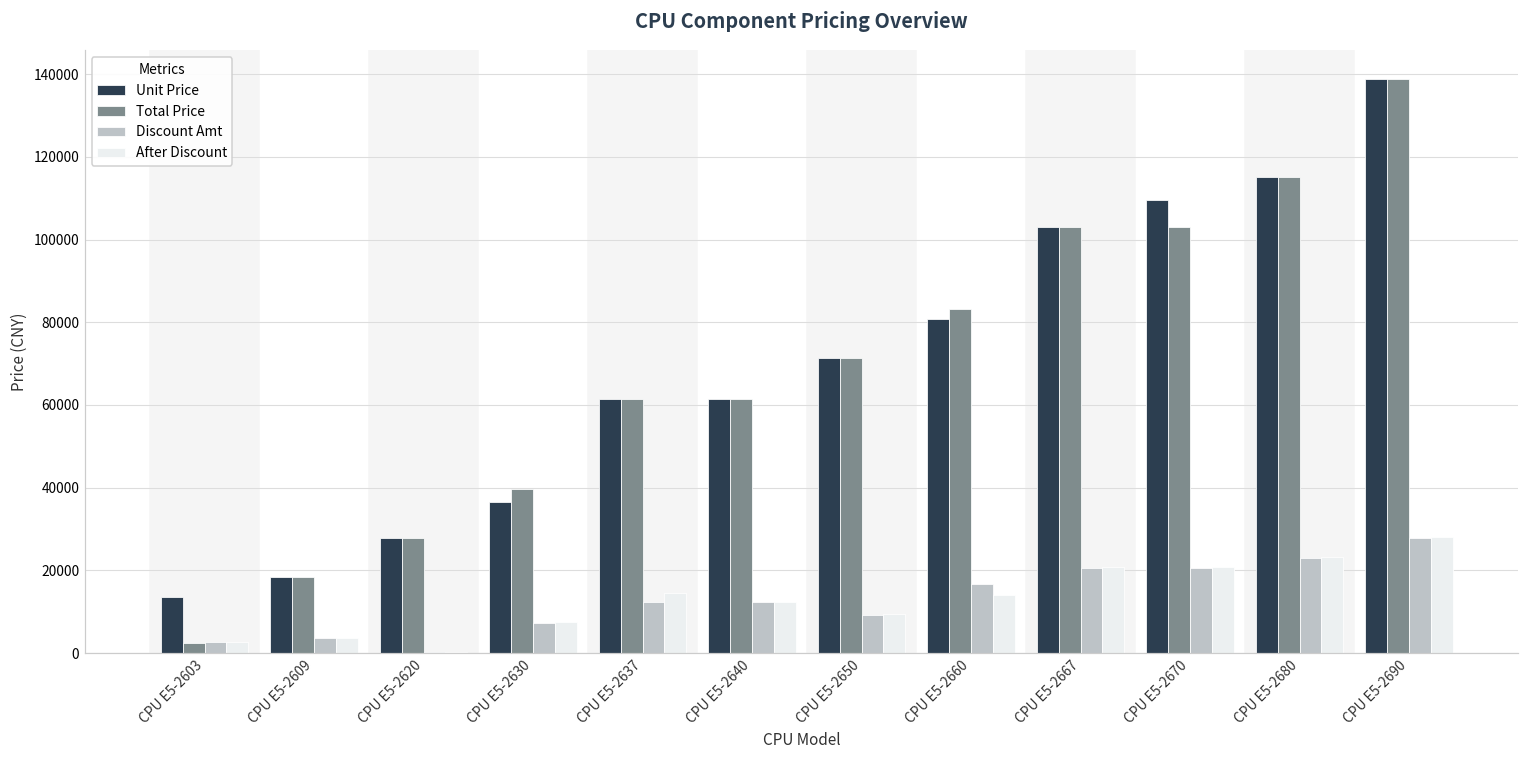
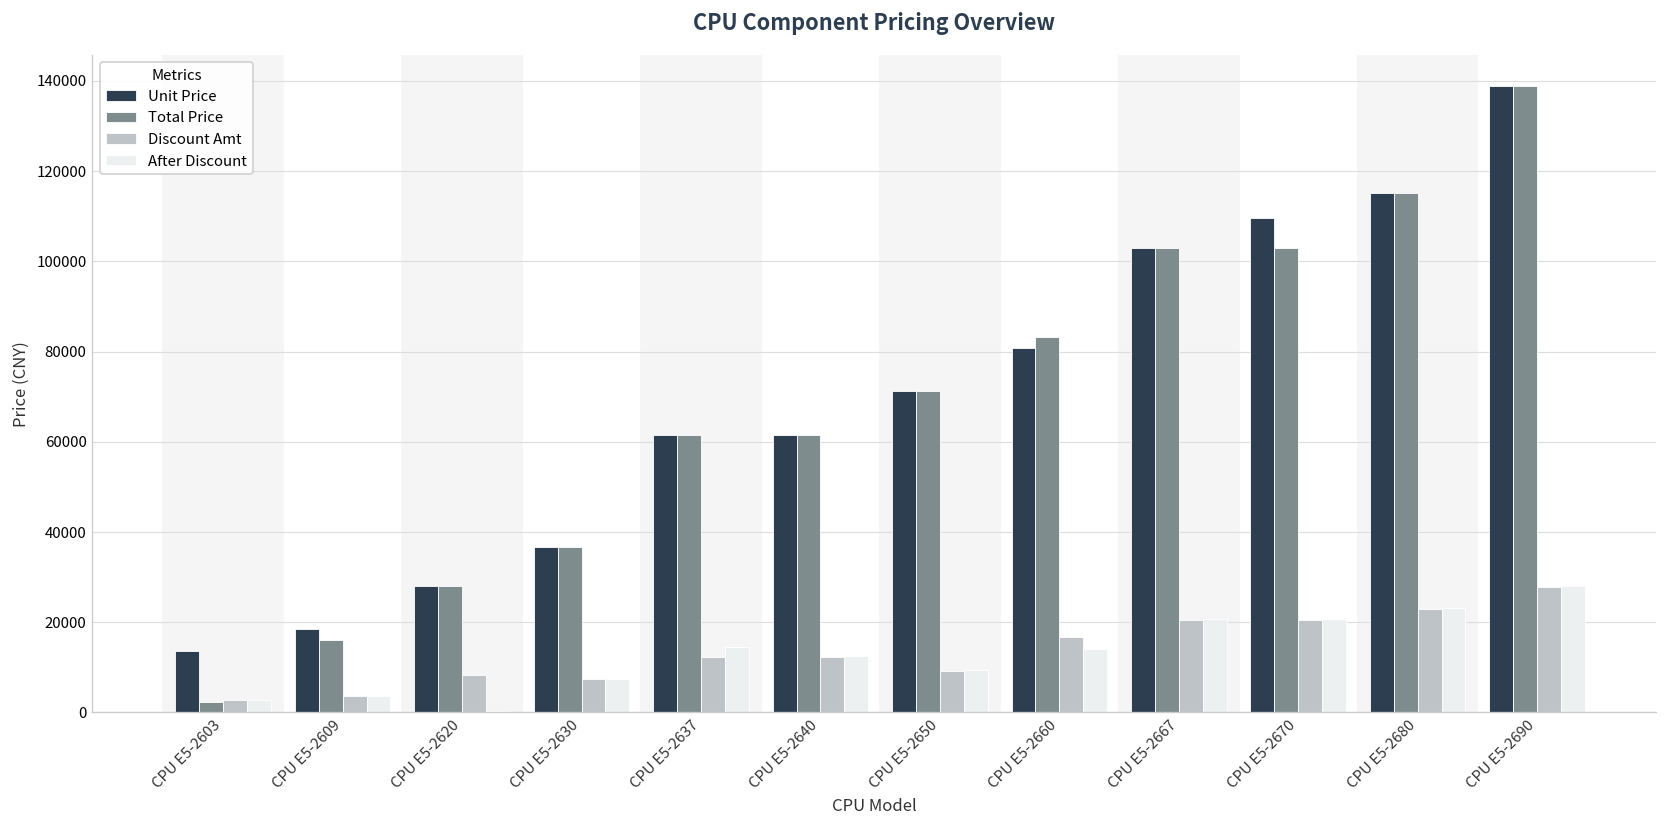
  {
    "Unit Price": {
      "CPU E5-2603": 14000,
      "CPU E5-2609": 18000,
      "CPU E5-2620": 28000,
      "CPU E5-2630": 37000,
      "CPU E5-2637": 61000,
      "CPU E5-2640": 61000,
      "CPU E5-2650": 71000,
      "CPU E5-2660": 81000,
      "CPU E5-2667": 103000,
      "CPU E5-2670": 110000,
      "CPU E5-2680": 115000,
      "CPU E5-2690": 139000
    },
    "Total Price": {
      "CPU E5-2603": 2000,
-     "CPU E5-2609": 18000,
+     "CPU E5-2609": 16000,
      "CPU E5-2620": 28000,
-     "CPU E5-2630": 40000,
+     "CPU E5-2630": 37000,
      "CPU E5-2637": 61000,
      "CPU E5-2640": 61000,
      "CPU E5-2650": 71000,
      "CPU E5-2660": 83000,
      "CPU E5-2667": 103000,
      "CPU E5-2670": 103000,
      "CPU E5-2680": 115000,
      "CPU E5-2690": 139000
    },
    "Discount Amt": {
      "CPU E5-2603": 3000,
      "CPU E5-2609": 4000,
-     "CPU E5-2620": 0,
+     "CPU E5-2620": 8000,
      "CPU E5-2630": 7000,
      "CPU E5-2637": 12000,
      "CPU E5-2640": 12000,
      "CPU E5-2650": 9000,
      "CPU E5-2660": 17000,
      "CPU E5-2667": 21000,
      "CPU E5-2670": 21000,
      "CPU E5-2680": 23000,
      "CPU E5-2690": 28000
    },
    "After Discount": {
      "CPU E5-2603": 3000,
      "CPU E5-2609": 4000,
      "CPU E5-2630": 7000,
      "CPU E5-2637": 15000,
      "CPU E5-2640": 12000,
      "CPU E5-2650": 9000,
      "CPU E5-2660": 14000,
      "CPU E5-2667": 21000,
      "CPU E5-2670": 21000,
      "CPU E5-2680": 23000,
      "CPU E5-2690": 28000
    }
  }
